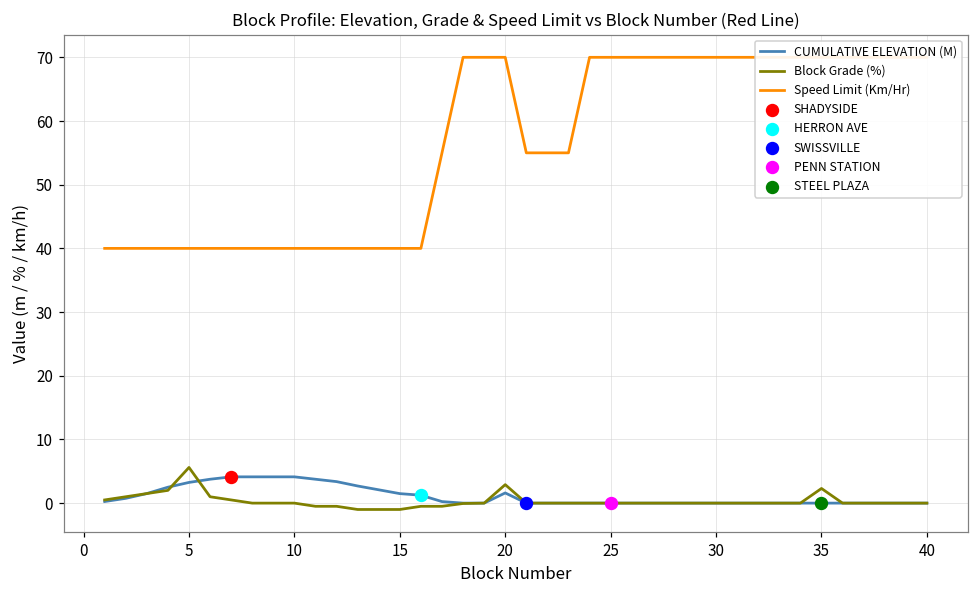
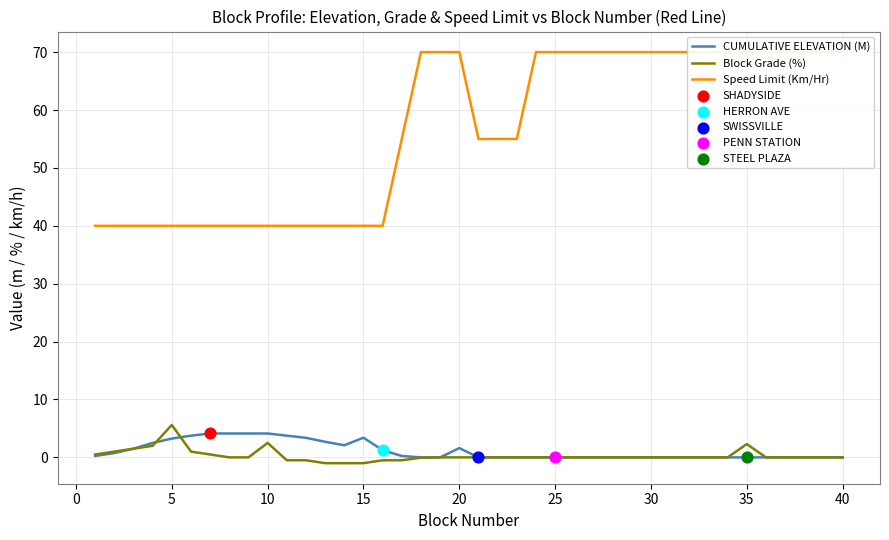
  {
    "CUMULATIVE ELEVATION (M)": {
      "5": 3,
      "10": 4,
-     "15": 1,
+     "15": 3,
      "20": 2
    },
    "Block Grade (%)": {
      "5": 6,
-     "10": 0,
+     "10": 3,
      "15": -1,
-     "20": 3,
+     "20": 0,
      "35": 2
    },
    "Speed Limit (Km/Hr)": {
      "5": 40,
      "10": 40,
      "15": 40,
      "20": 70,
      "25": 70,
      "30": 70
    }
  }
